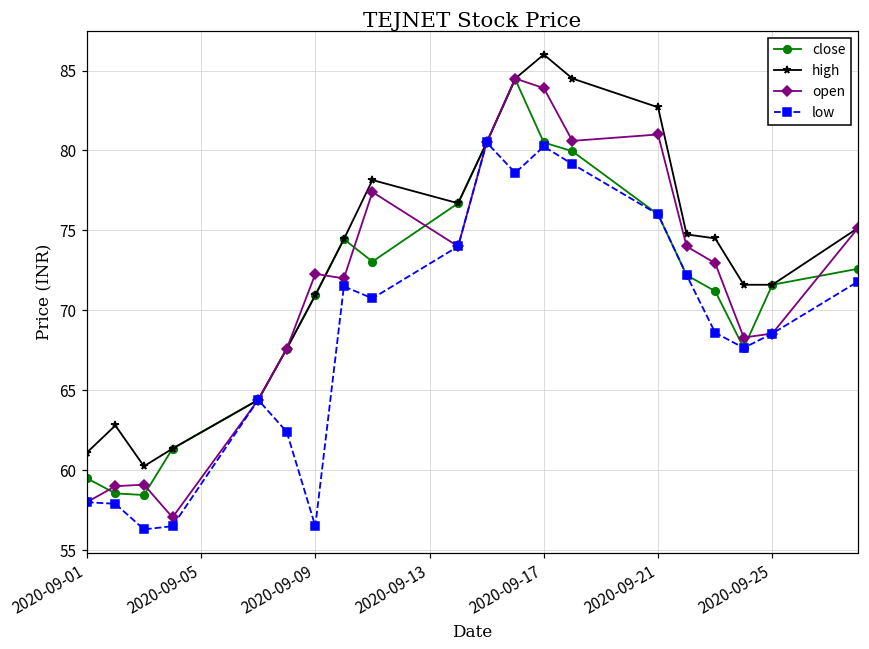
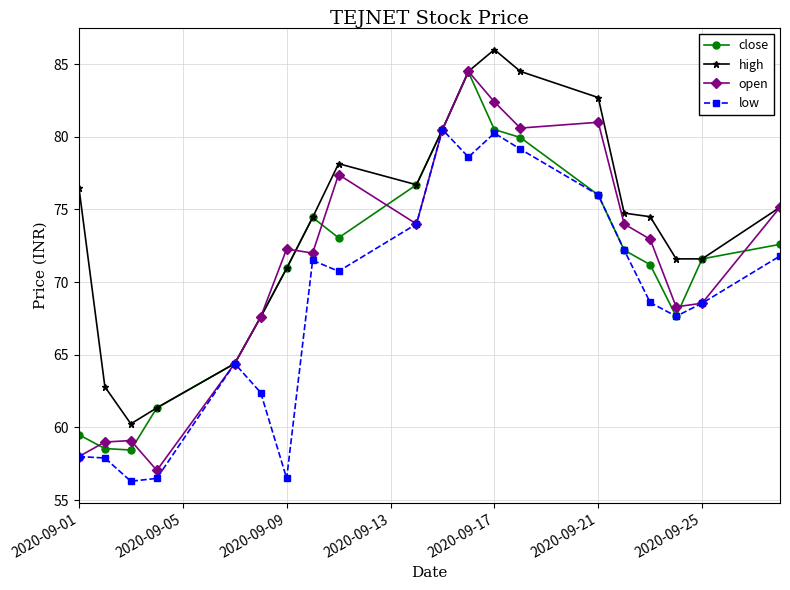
  {
    "close": {
      "2020-09-01": 59.5,
      "2020-09-17": 80.5
    },
    "high": {
-     "2020-09-01": 61.1,
+     "2020-09-01": 76.5,
      "2020-09-17": 86.0,
      "2020-09-21": 82.7
    },
    "open": {
      "2020-09-09": 72.3,
-     "2020-09-17": 83.9,
+     "2020-09-17": 82.4,
      "2020-09-21": 81.0
    },
    "low": {
      "2020-09-09": 56.5,
      "2020-09-17": 80.3
    }
  }
